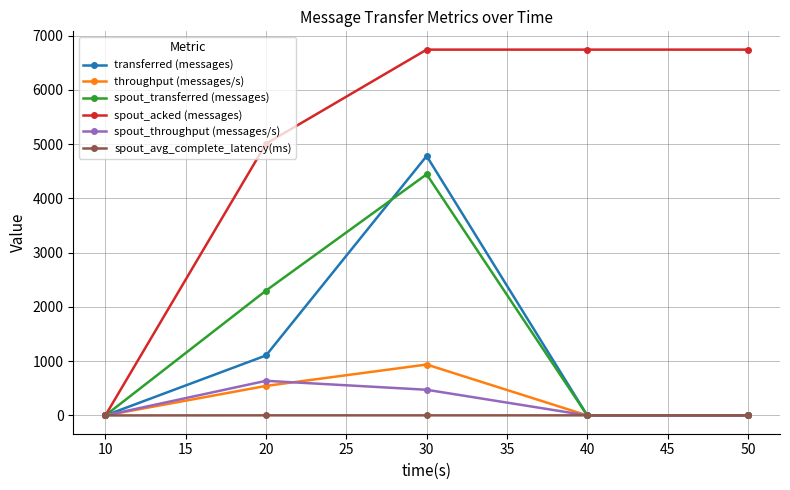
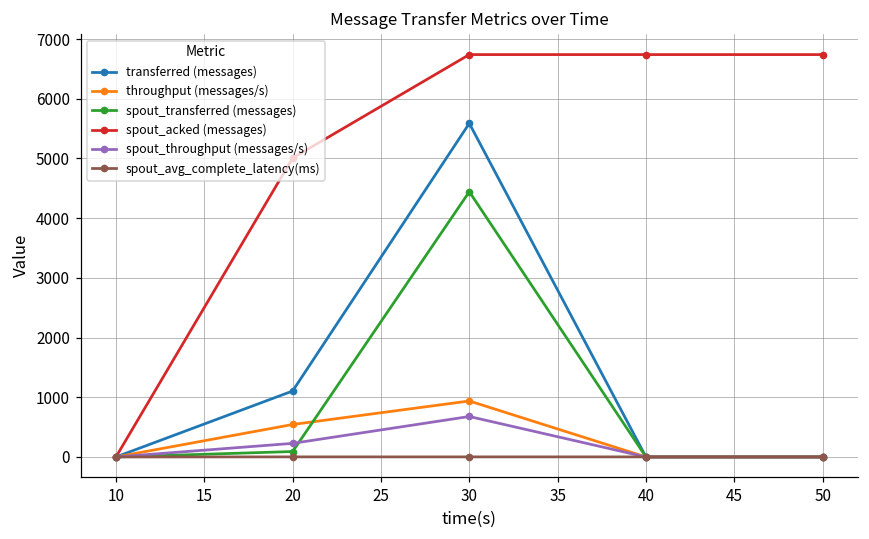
  {
    "transferred (messages)": {
      "20": 1100,
-     "30": 4800
+     "30": 5600
    },
    "throughput (messages/s)": {
      "20": 500,
      "30": 900
    },
    "spout_transferred (messages)": {
-     "20": 2300,
+     "20": 100,
      "30": 4400
    },
    "spout_acked (messages)": {
      "30": 6700,
      "40": 6700,
      "50": 6700
    },
    "spout_throughput (messages/s)": {
-     "20": 600,
-     "30": 500
+     "20": 200,
+     "30": 700
    },
    "spout_avg_complete_latency(ms)": {
      "20": 0,
      "30": 0
    }
  }
